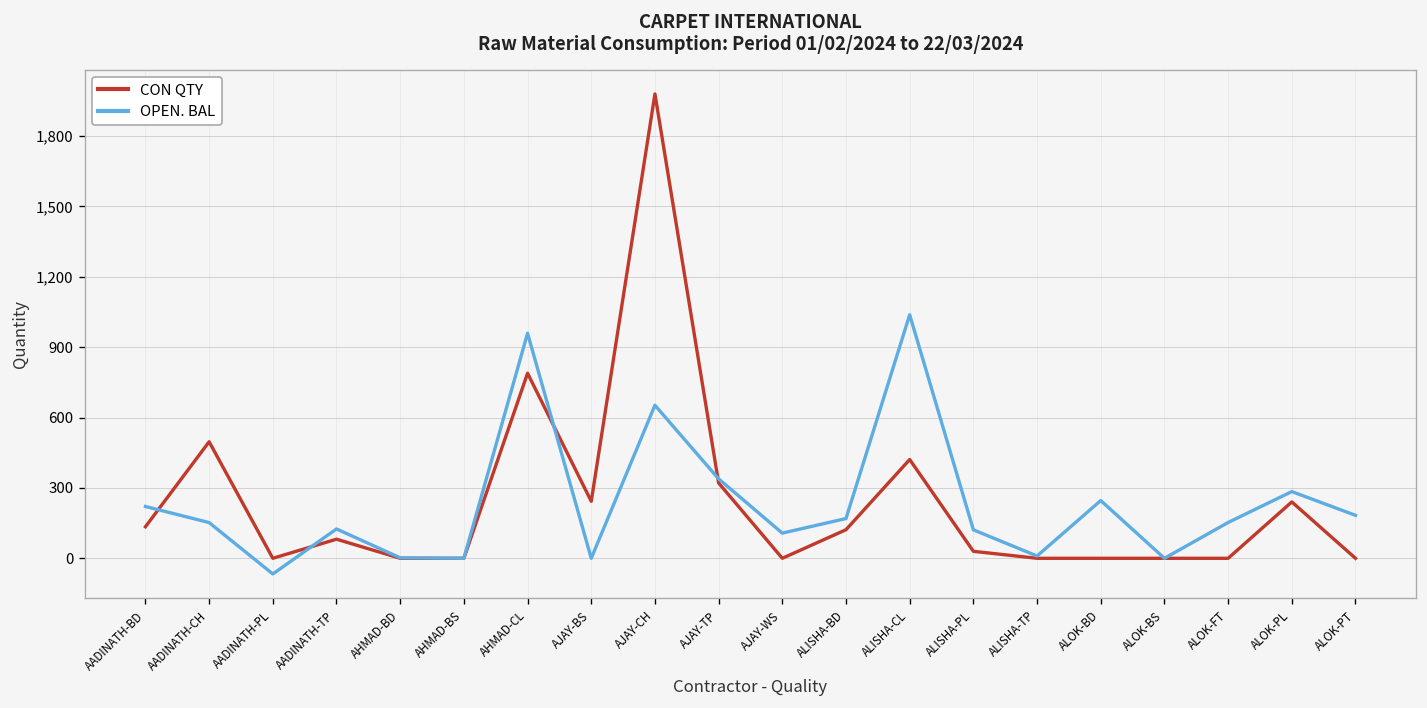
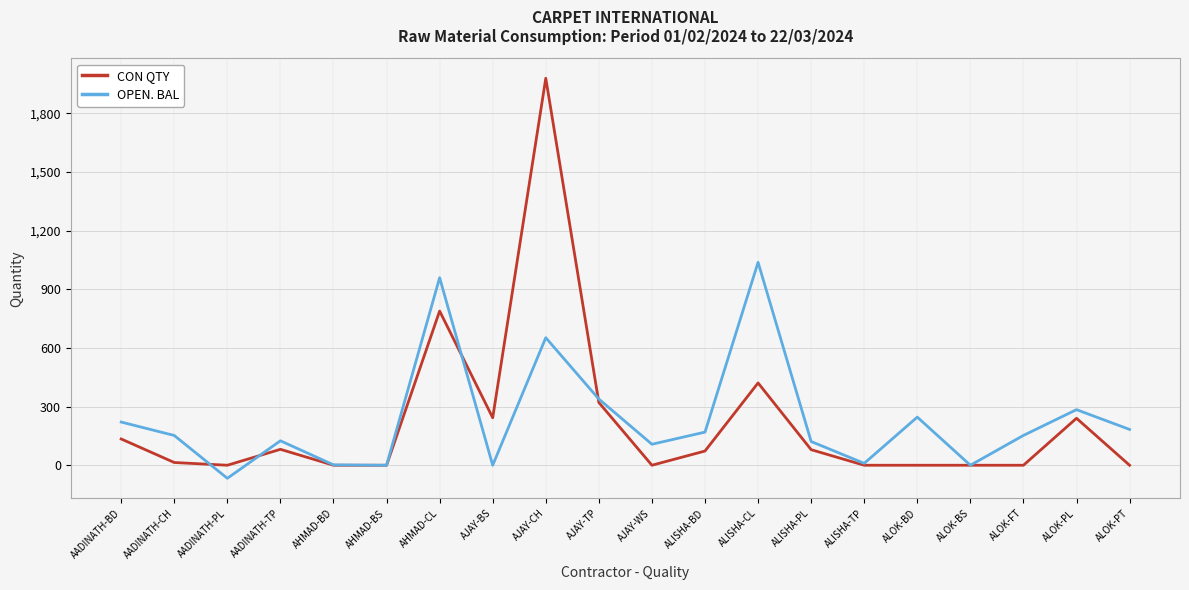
  {
    "CON QTY": {
      "AADINATH-BD": "130",
-     "AADINATH-CH": "500",
+     "AADINATH-CH": "10",
      "AADINATH-PL": "0",
      "AADINATH-TP": "80",
      "AHMAD-CL": "790",
      "AJAY-BS": "240",
      "AJAY-CH": "1,980",
      "AJAY-TP": "320",
      "AJAY-WS": "0",
-     "ALISHA-BD": "120",
+     "ALISHA-BD": "70",
      "ALISHA-CL": "420",
-     "ALISHA-PL": "30",
+     "ALISHA-PL": "80",
      "ALOK-BD": "0",
      "ALOK-FT": "0",
      "ALOK-PL": "240",
      "ALOK-PT": "0"
    },
    "OPEN. BAL": {
      "AADINATH-BD": "220",
      "AADINATH-CH": "150",
      "AADINATH-PL": "-70",
      "AADINATH-TP": "130",
      "AHMAD-CL": "960",
      "AJAY-BS": "0",
      "AJAY-CH": "650",
      "AJAY-TP": "340",
      "AJAY-WS": "110",
      "ALISHA-BD": "170",
      "ALISHA-CL": "1,040",
      "ALISHA-PL": "120",
      "ALOK-BD": "250",
      "ALOK-FT": "150",
      "ALOK-PL": "280",
      "ALOK-PT": "180"
    }
  }
